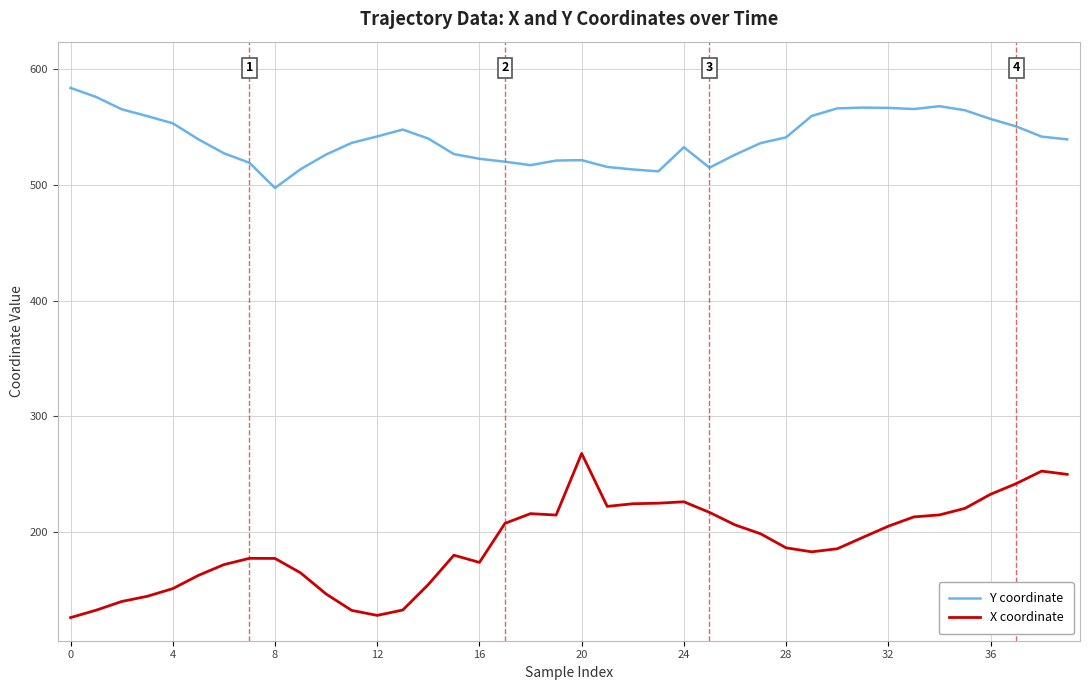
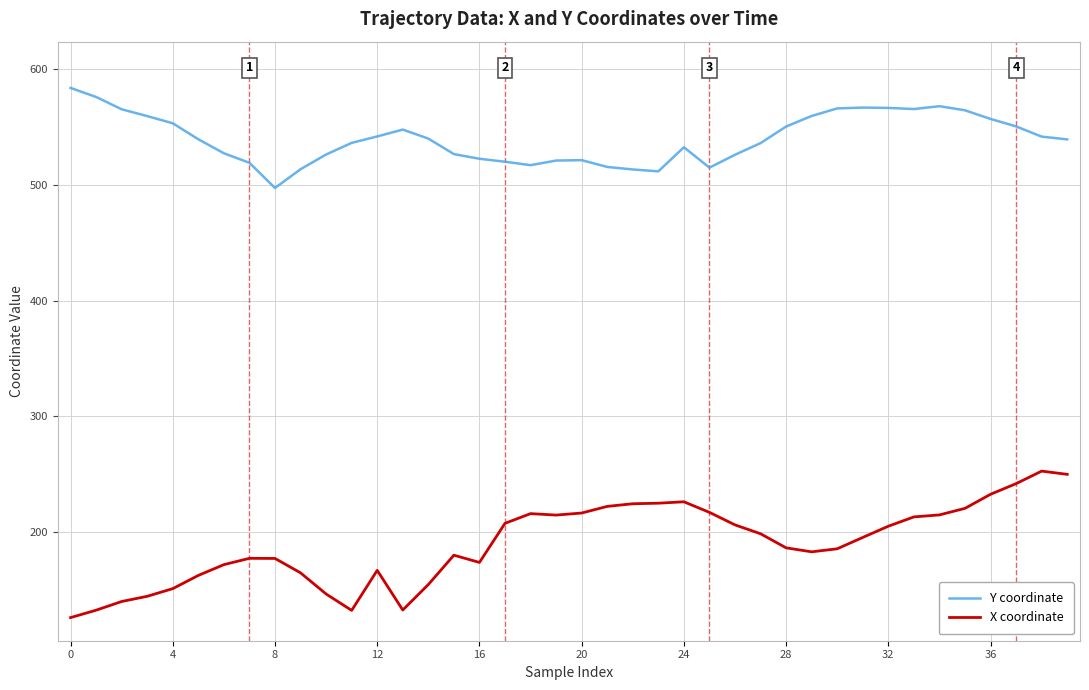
  {
    "Y coordinate": {
      "0": 584,
      "4": 553,
      "8": 497,
      "12": 542,
      "16": 523,
      "20": 521,
      "24": 533,
-     "28": 541,
+     "28": 550,
      "32": 567,
      "36": 557
    },
    "X coordinate": {
      "0": 126,
      "4": 151,
      "8": 177,
-     "12": 128,
+     "12": 167,
      "16": 173,
-     "20": 268,
+     "20": 216,
      "24": 226,
      "28": 186,
      "32": 205,
      "36": 232
    }
  }
